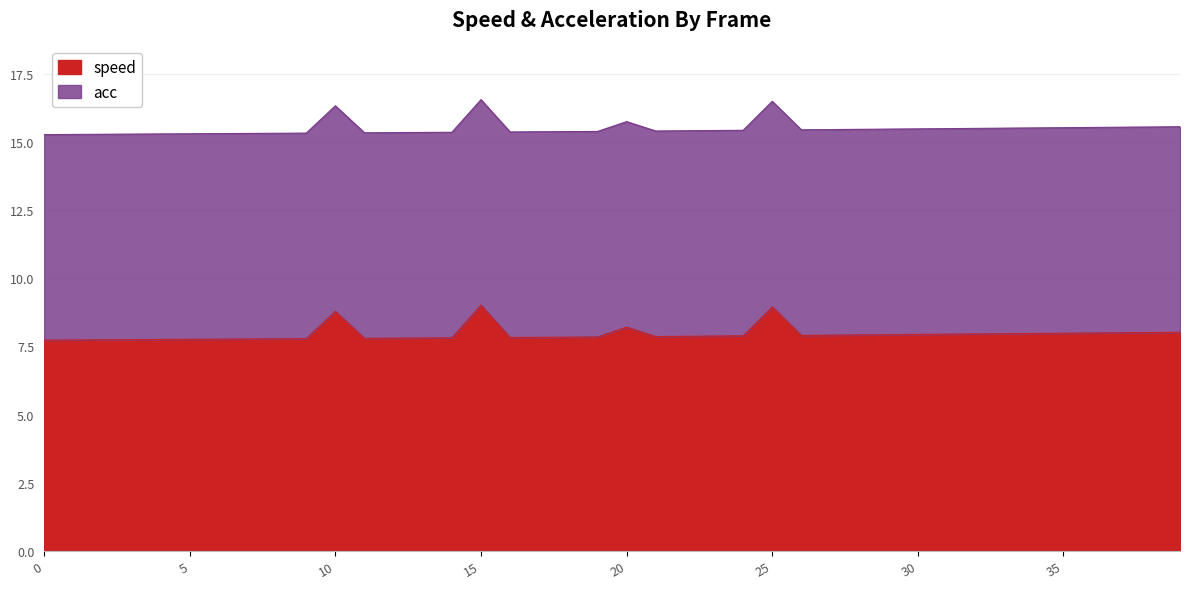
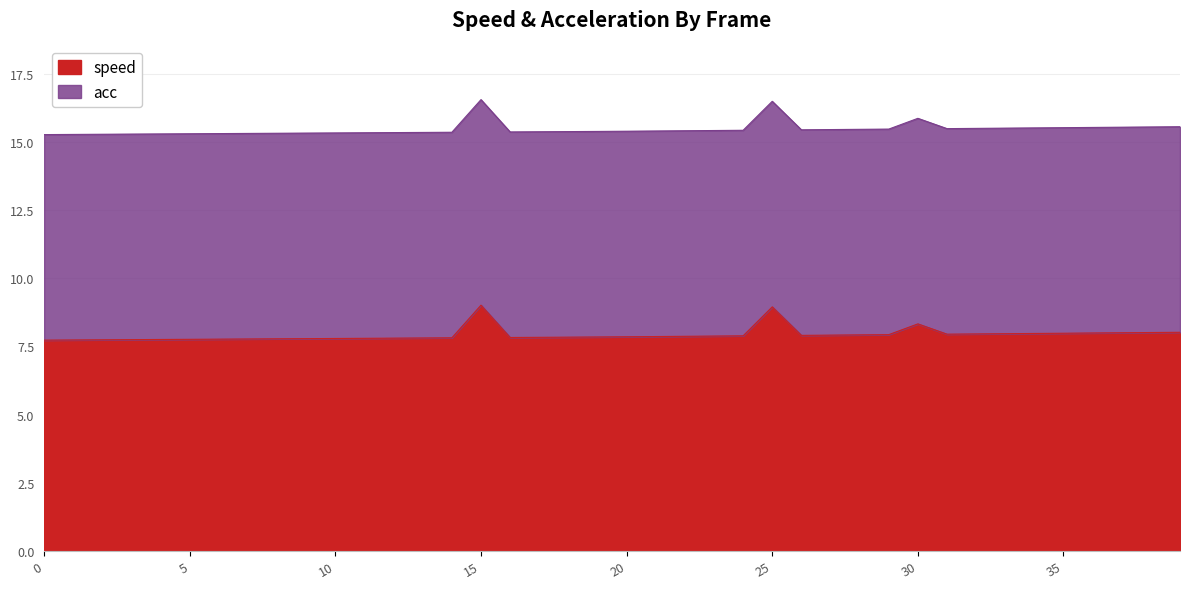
  {
    "speed": {
      "0": 7.7,
      "5": 7.8,
-     "10": 8.8,
+     "10": 7.8,
      "15": 9.0,
-     "20": 8.2,
+     "20": 7.9,
      "25": 9.0,
-     "30": 7.9,
+     "30": 8.3,
      "35": 8.0
    },
    "acc": {
      "0": 7.5,
      "5": 7.5,
      "10": 7.5,
      "15": 7.5,
      "20": 7.5,
      "25": 7.5,
      "30": 7.5,
      "35": 7.5
    }
  }
